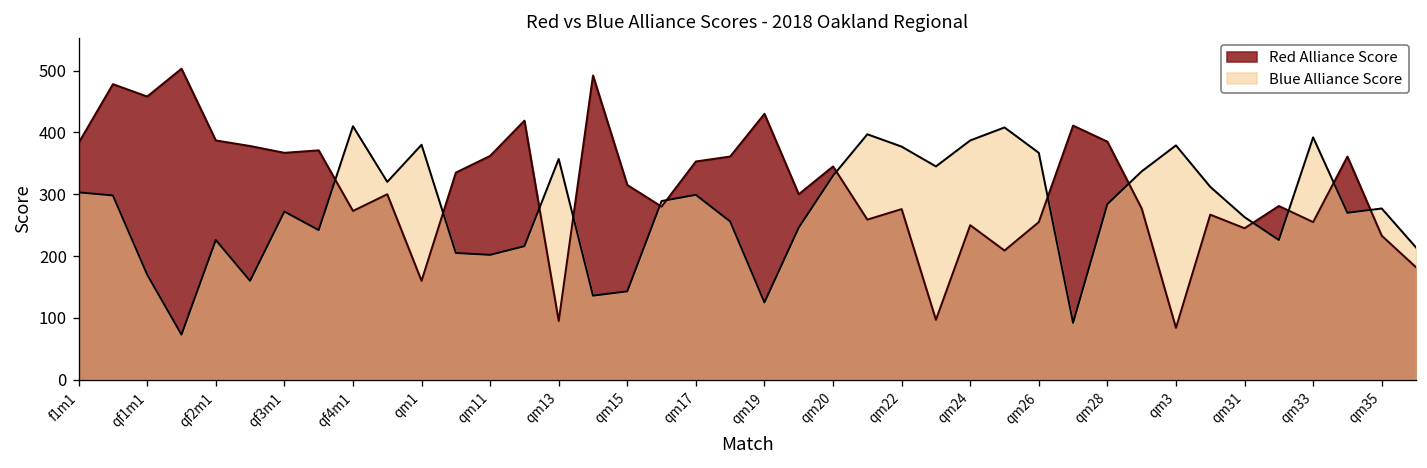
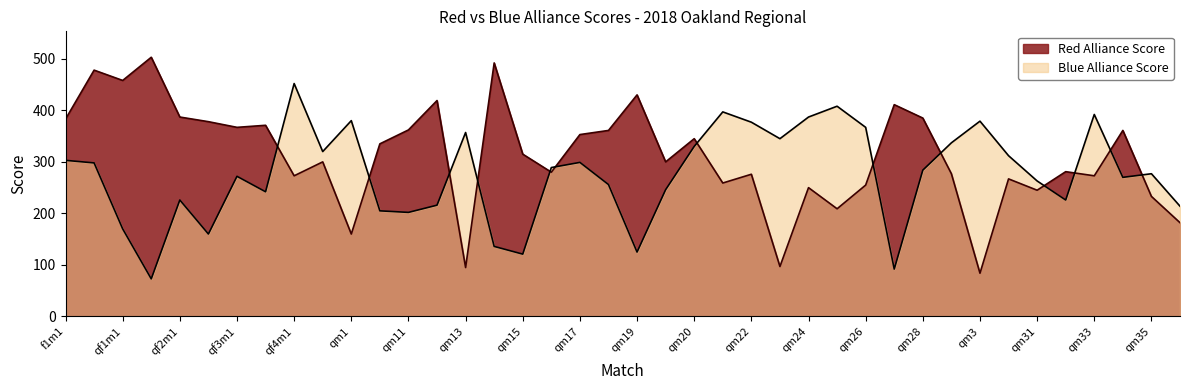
  {
    "Red Alliance Score": {
      "f1m1": 380,
      "qf1m1": 460,
      "qf2m1": 390,
      "qf3m1": 370,
      "qf4m1": 270,
      "qm1": 160,
      "qm11": 360,
      "qm13": 100,
      "qm15": 320,
      "qm17": 350,
      "qm19": 430,
      "qm20": 350,
      "qm22": 280,
      "qm24": 250,
      "qm26": 260,
      "qm28": 390,
      "qm3": 80,
      "qm31": 250,
-     "qm33": 260,
+     "qm33": 270,
      "qm35": 230
    },
    "Blue Alliance Score": {
      "f1m1": 300,
      "qf1m1": 170,
      "qf2m1": 230,
      "qf3m1": 270,
-     "qf4m1": 410,
+     "qf4m1": 450,
      "qm1": 380,
      "qm11": 200,
      "qm13": 360,
-     "qm15": 140,
+     "qm15": 120,
      "qm17": 300,
      "qm19": 130,
      "qm20": 330,
      "qm22": 380,
      "qm24": 390,
      "qm26": 370,
      "qm28": 280,
      "qm3": 380,
      "qm31": 260,
      "qm33": 390,
      "qm35": 280
    }
  }
